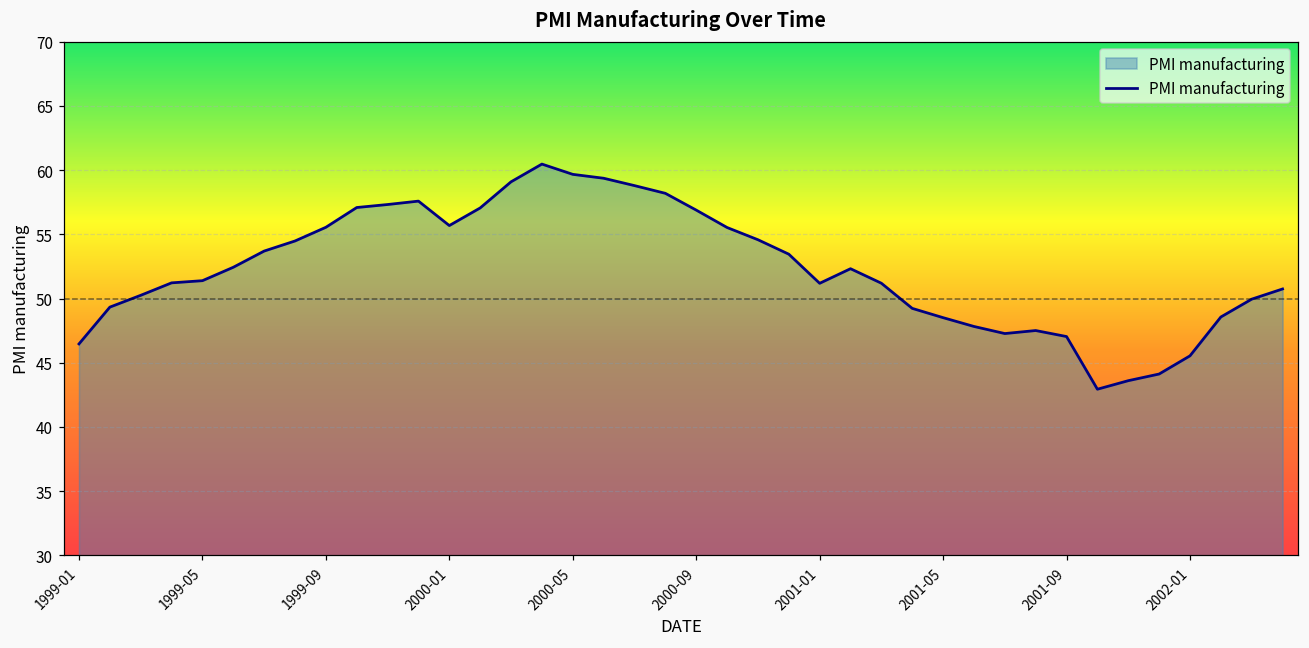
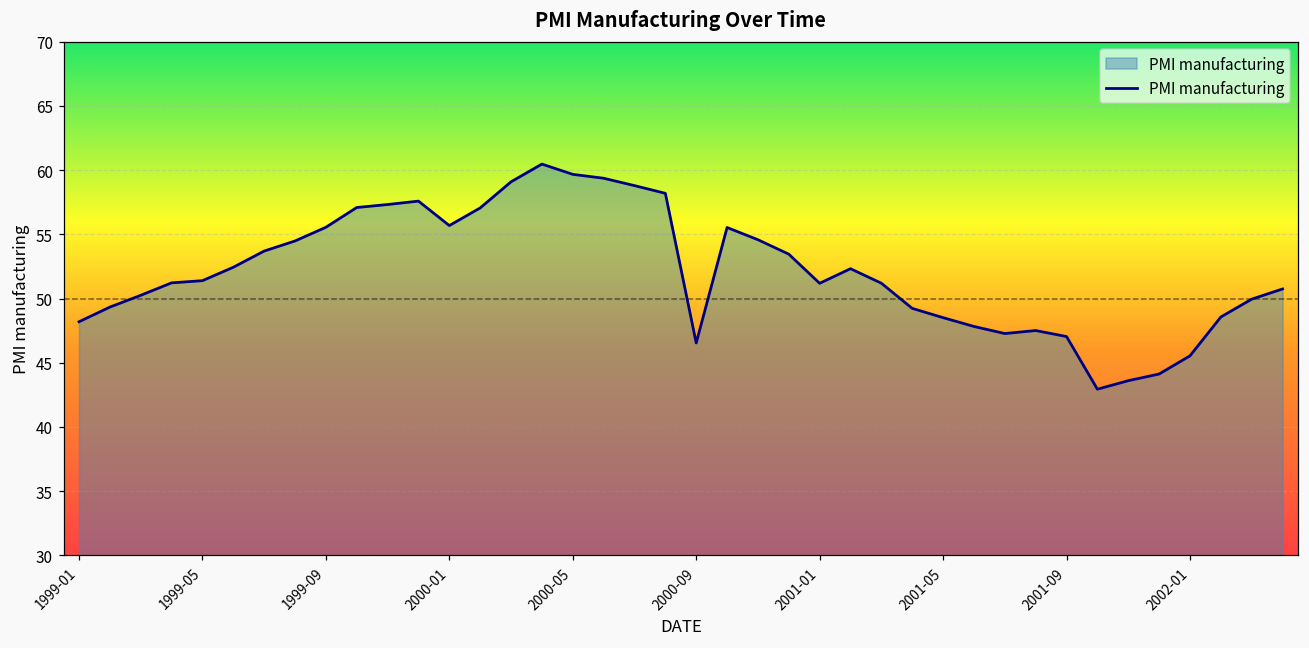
  {
-   "1999-01": 46.5,
+   "1999-01": 48.2,
    "1999-05": 51.4,
    "1999-09": 55.6,
    "2000-01": 55.7,
    "2000-05": 59.7,
-   "2000-09": 56.9,
+   "2000-09": 46.5,
    "2001-01": 51.2,
    "2001-05": 48.5,
    "2001-09": 47.0,
    "2002-01": 45.5
  }
